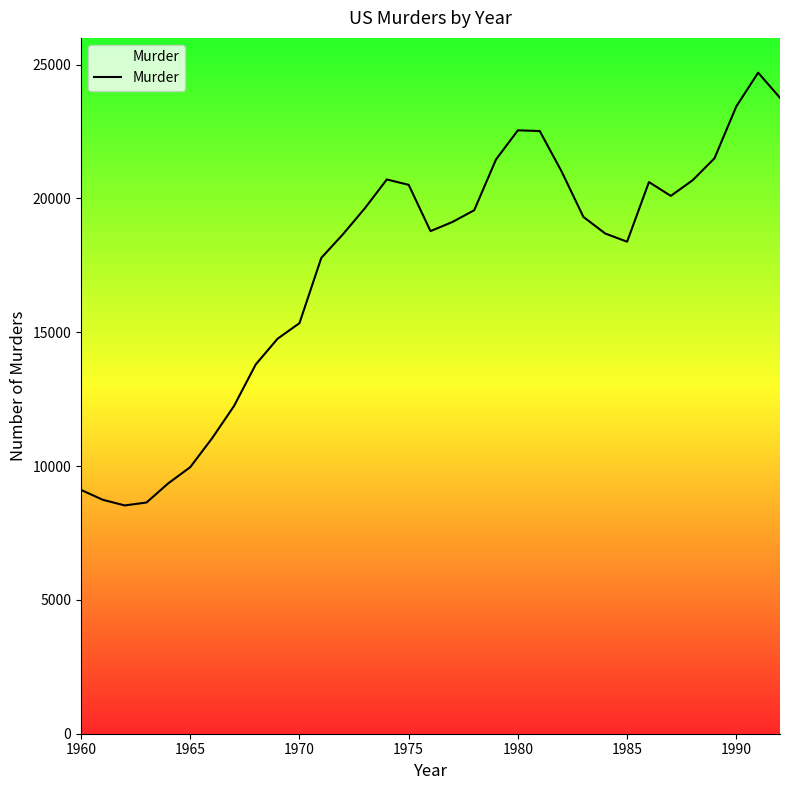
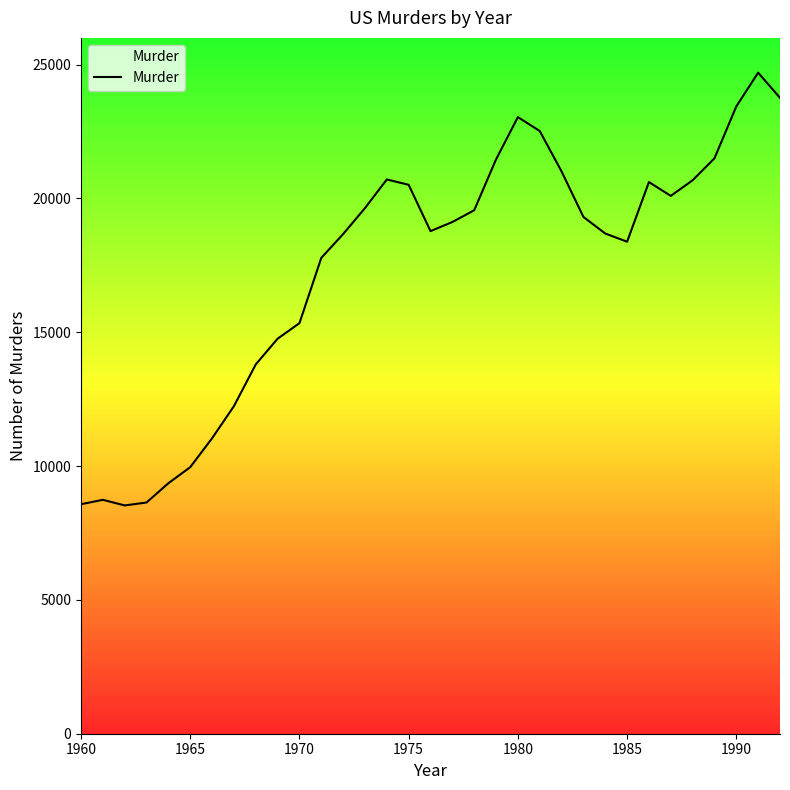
  {
-   "1960": 9100,
+   "1960": 8600,
    "1965": 10000,
    "1970": 15300,
    "1975": 20500,
-   "1980": 22500,
+   "1980": 23000,
    "1985": 18400,
    "1990": 23400
  }
